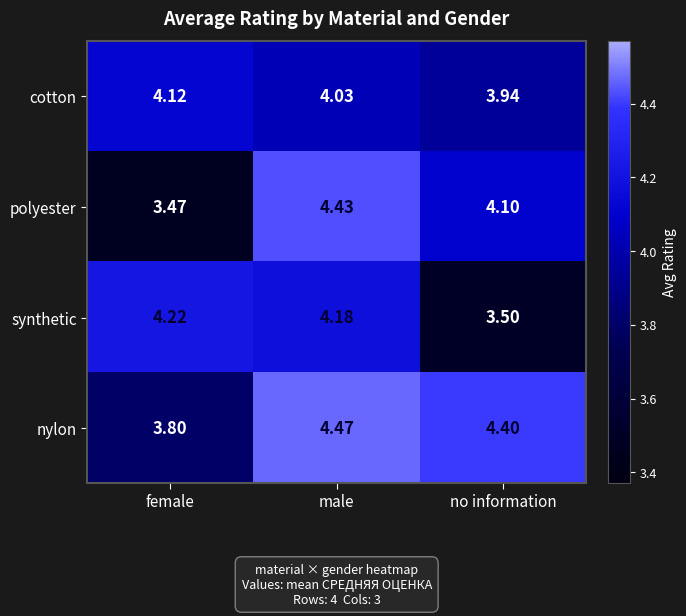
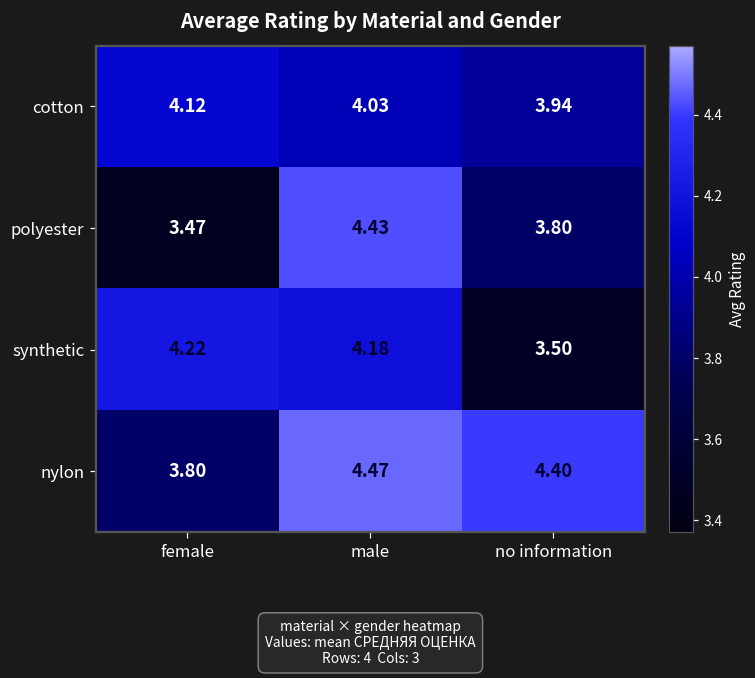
  {
    "cotton": {
      "female": 4.12,
      "male": 4.03,
      "no information": 3.94
    },
    "polyester": {
      "female": 3.47,
      "male": 4.43,
-     "no information": 4.10
+     "no information": 3.80
    },
    "synthetic": {
      "female": 4.22,
      "male": 4.18,
      "no information": 3.50
    },
    "nylon": {
      "female": 3.80,
      "male": 4.47,
      "no information": 4.40
    }
  }
